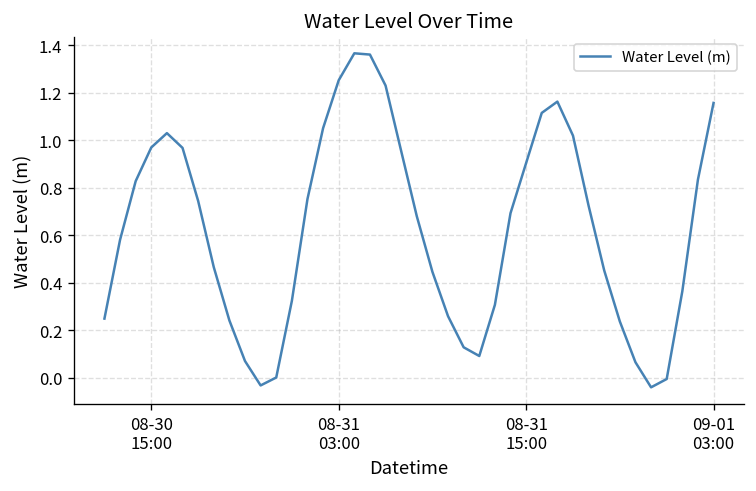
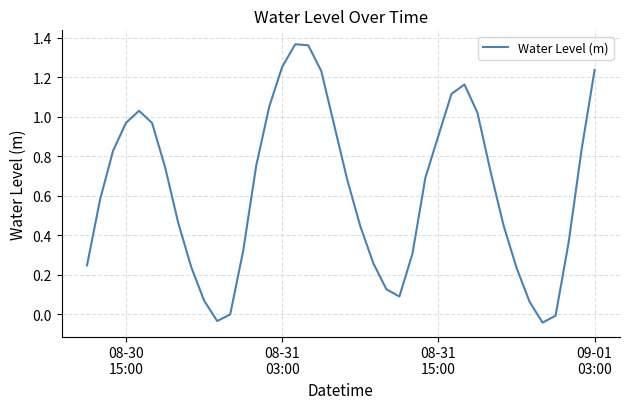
  {
    "08-30 15:00": 0.97,
    "08-31 03:00": 1.25,
    "08-31 15:00": 0.90,
-   "09-01 03:00": 1.16
+   "09-01 03:00": 1.24
  }
